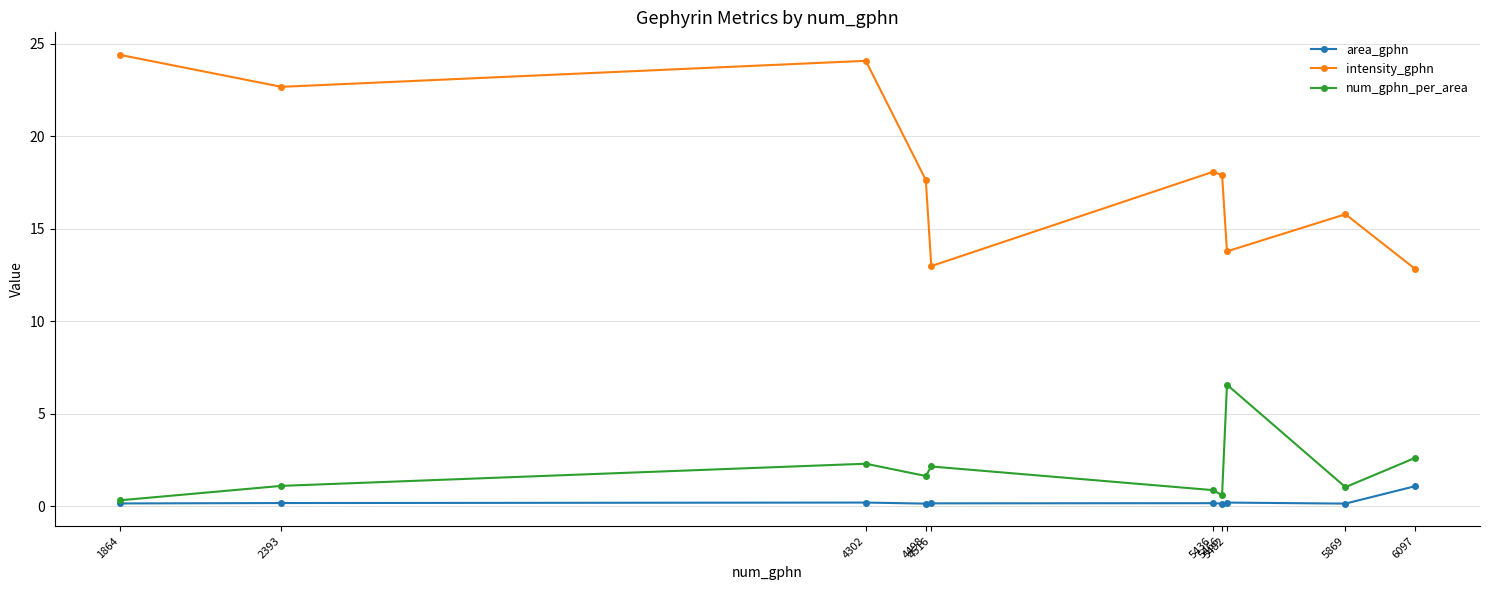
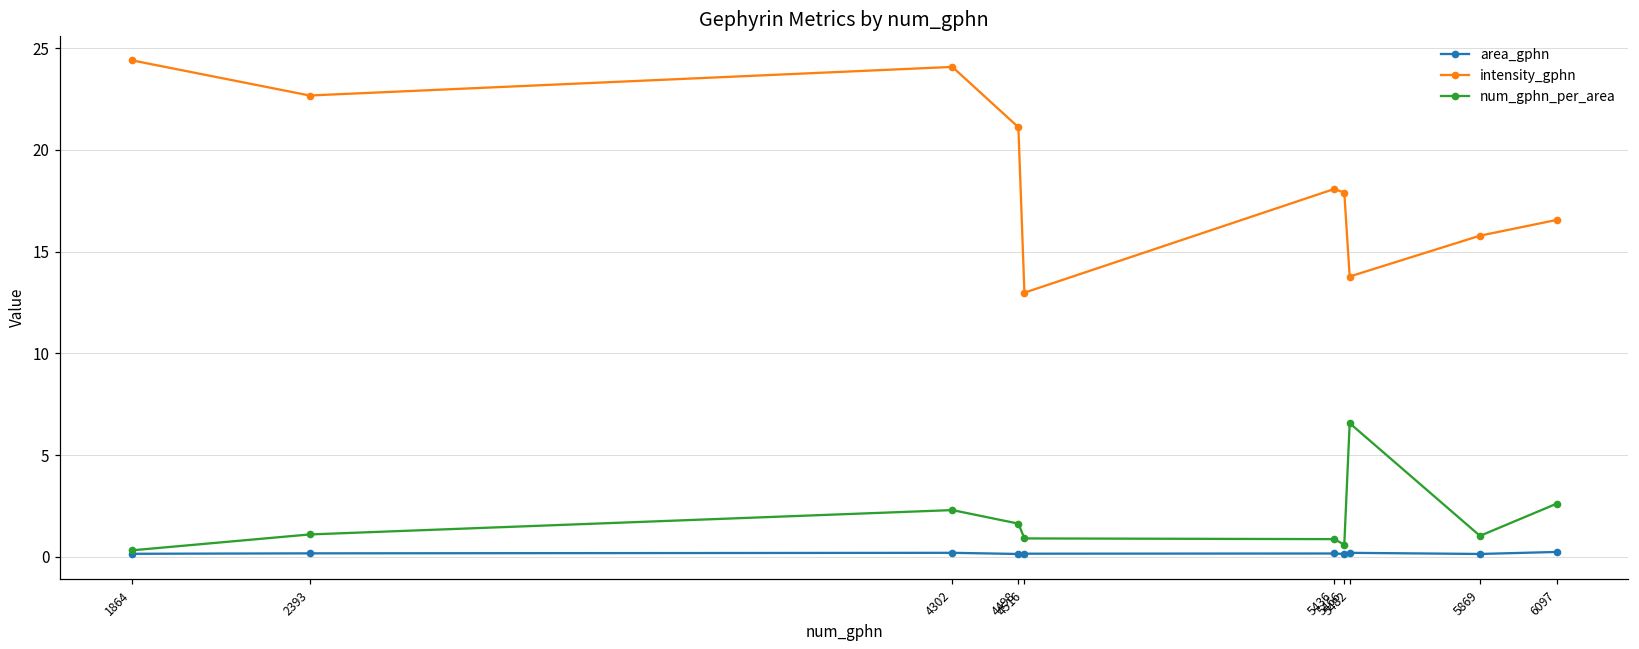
  {
    "area_gphn": {
      "1864": 0.2,
      "2393": 0.2,
      "4302": 0.2,
      "4498": 0.1,
      "4516": 0.2,
      "5436": 0.2,
      "5466": 0.1,
      "5482": 0.2,
      "5869": 0.1,
-     "6097": 1.1
+     "6097": 0.2
    },
    "intensity_gphn": {
      "1864": 24.4,
      "2393": 22.7,
      "4302": 24.1,
-     "4498": 17.6,
+     "4498": 21.1,
      "4516": 13.0,
      "5436": 18.1,
      "5466": 17.9,
      "5482": 13.8,
      "5869": 15.8,
-     "6097": 12.8
+     "6097": 16.6
    },
    "num_gphn_per_area": {
      "1864": 0.3,
      "2393": 1.1,
      "4302": 2.3,
      "4498": 1.6,
-     "4516": 2.1,
+     "4516": 0.9,
      "5436": 0.9,
      "5466": 0.6,
      "5482": 6.6,
      "5869": 1.0,
      "6097": 2.6
    }
  }
